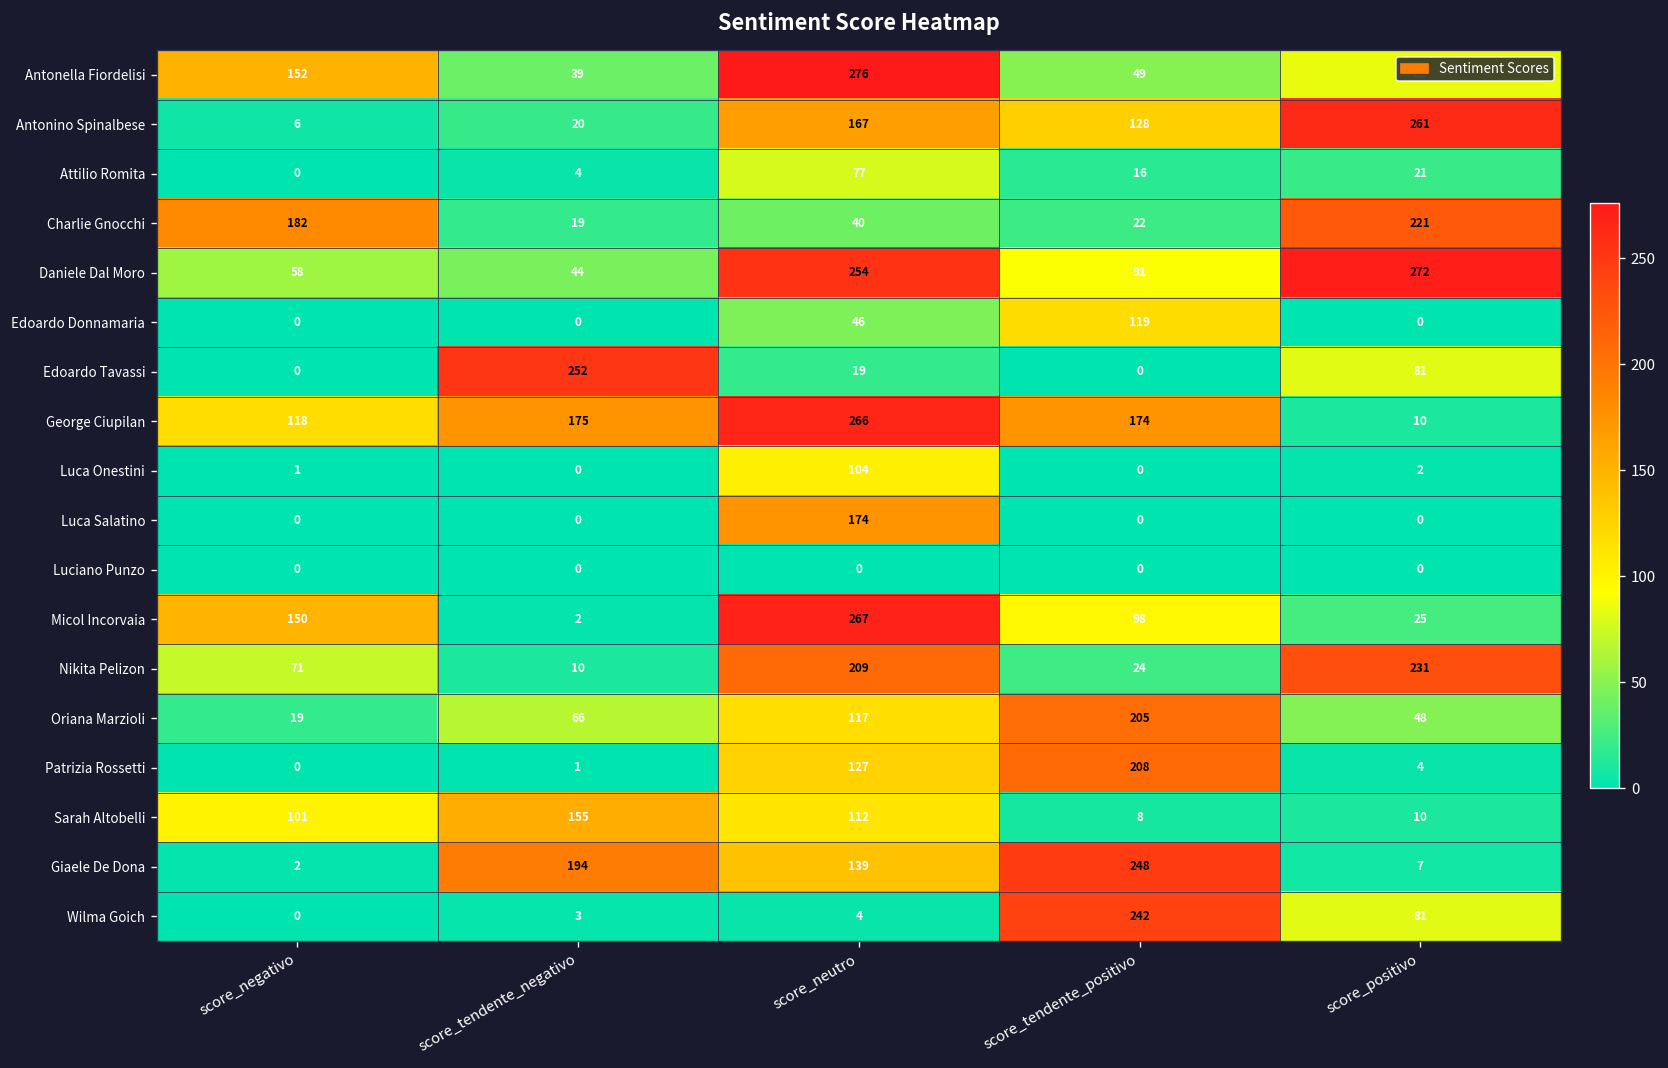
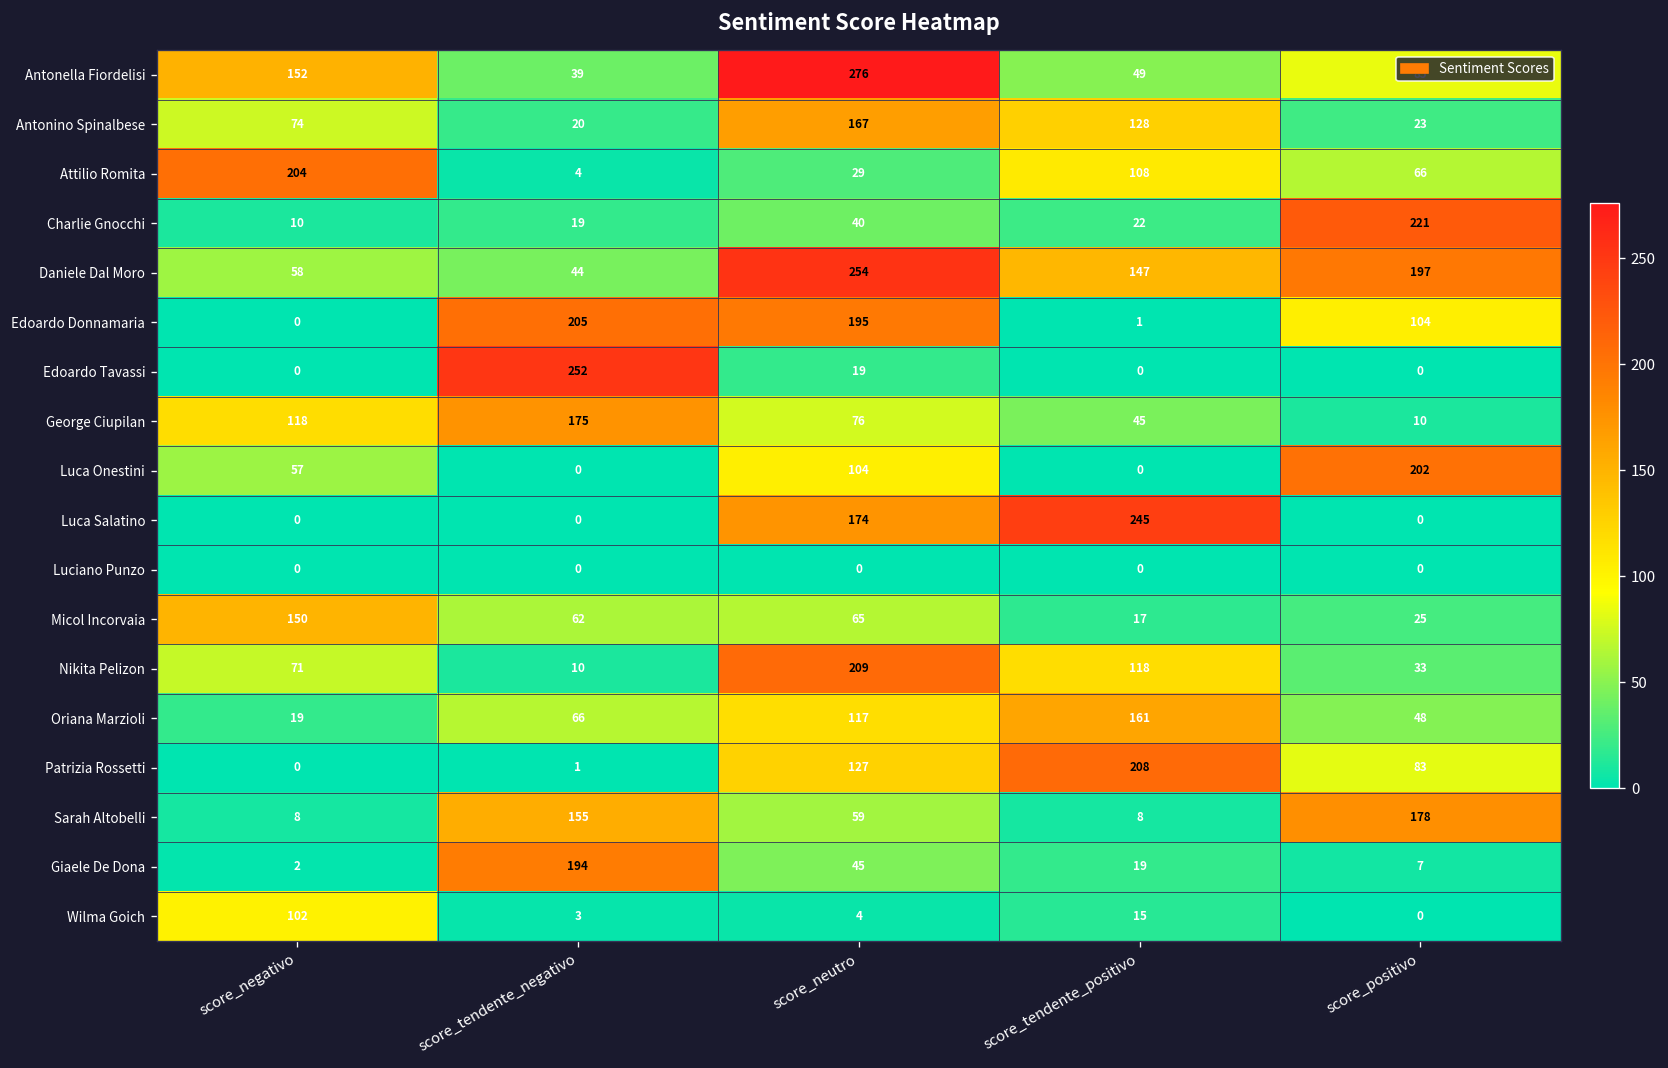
  {
    "Antonella Fiordelisi": {
      "score_negativo": 152,
      "score_tendente_negativo": 39,
      "score_neutro": 276,
      "score_tendente_positivo": 49
    },
    "Antonino Spinalbese": {
-     "score_negativo": 6,
+     "score_negativo": 74,
      "score_tendente_negativo": 20,
      "score_neutro": 167,
      "score_tendente_positivo": 128,
-     "score_positivo": 261
+     "score_positivo": 23
    },
    "Attilio Romita": {
-     "score_negativo": 0,
+     "score_negativo": 204,
      "score_tendente_negativo": 4,
-     "score_neutro": 77,
-     "score_tendente_positivo": 16,
-     "score_positivo": 21
+     "score_neutro": 29,
+     "score_tendente_positivo": 108,
+     "score_positivo": 66
    },
    "Charlie Gnocchi": {
-     "score_negativo": 182,
+     "score_negativo": 10,
      "score_tendente_negativo": 19,
      "score_neutro": 40,
      "score_tendente_positivo": 22,
      "score_positivo": 221
    },
    "Daniele Dal Moro": {
      "score_negativo": 58,
      "score_tendente_negativo": 44,
      "score_neutro": 254,
-     "score_tendente_positivo": 91,
-     "score_positivo": 272
+     "score_tendente_positivo": 147,
+     "score_positivo": 197
    },
    "Edoardo Donnamaria": {
      "score_negativo": 0,
-     "score_tendente_negativo": 0,
-     "score_neutro": 46,
-     "score_tendente_positivo": 119,
-     "score_positivo": 0
+     "score_tendente_negativo": 205,
+     "score_neutro": 195,
+     "score_tendente_positivo": 1,
+     "score_positivo": 104
    },
    "Edoardo Tavassi": {
      "score_negativo": 0,
      "score_tendente_negativo": 252,
      "score_neutro": 19,
      "score_tendente_positivo": 0,
-     "score_positivo": 81
+     "score_positivo": 0
    },
    "George Ciupilan": {
      "score_negativo": 118,
      "score_tendente_negativo": 175,
-     "score_neutro": 266,
-     "score_tendente_positivo": 174,
+     "score_neutro": 76,
+     "score_tendente_positivo": 45,
      "score_positivo": 10
    },
    "Luca Onestini": {
-     "score_negativo": 1,
+     "score_negativo": 57,
      "score_tendente_negativo": 0,
      "score_neutro": 104,
      "score_tendente_positivo": 0,
-     "score_positivo": 2
+     "score_positivo": 202
    },
    "Luca Salatino": {
      "score_negativo": 0,
      "score_tendente_negativo": 0,
      "score_neutro": 174,
-     "score_tendente_positivo": 0,
+     "score_tendente_positivo": 245,
      "score_positivo": 0
    },
    "Luciano Punzo": {
      "score_negativo": 0,
      "score_tendente_negativo": 0,
      "score_neutro": 0,
      "score_tendente_positivo": 0,
      "score_positivo": 0
    },
    "Micol Incorvaia": {
      "score_negativo": 150,
-     "score_tendente_negativo": 2,
-     "score_neutro": 267,
-     "score_tendente_positivo": 98,
+     "score_tendente_negativo": 62,
+     "score_neutro": 65,
+     "score_tendente_positivo": 17,
      "score_positivo": 25
    },
    "Nikita Pelizon": {
      "score_negativo": 71,
      "score_tendente_negativo": 10,
      "score_neutro": 209,
-     "score_tendente_positivo": 24,
-     "score_positivo": 231
+     "score_tendente_positivo": 118,
+     "score_positivo": 33
    },
    "Oriana Marzioli": {
      "score_negativo": 19,
      "score_tendente_negativo": 66,
      "score_neutro": 117,
-     "score_tendente_positivo": 205,
+     "score_tendente_positivo": 161,
      "score_positivo": 48
    },
    "Patrizia Rossetti": {
      "score_negativo": 0,
      "score_tendente_negativo": 1,
      "score_neutro": 127,
      "score_tendente_positivo": 208,
-     "score_positivo": 4
+     "score_positivo": 83
    },
    "Sarah Altobelli": {
-     "score_negativo": 101,
+     "score_negativo": 8,
      "score_tendente_negativo": 155,
-     "score_neutro": 112,
+     "score_neutro": 59,
      "score_tendente_positivo": 8,
-     "score_positivo": 10
+     "score_positivo": 178
    },
    "Giaele De Dona": {
      "score_negativo": 2,
      "score_tendente_negativo": 194,
-     "score_neutro": 139,
-     "score_tendente_positivo": 248,
+     "score_neutro": 45,
+     "score_tendente_positivo": 19,
      "score_positivo": 7
    },
    "Wilma Goich": {
-     "score_negativo": 0,
+     "score_negativo": 102,
      "score_tendente_negativo": 3,
      "score_neutro": 4,
-     "score_tendente_positivo": 242,
-     "score_positivo": 81
+     "score_tendente_positivo": 15,
+     "score_positivo": 0
    }
  }
